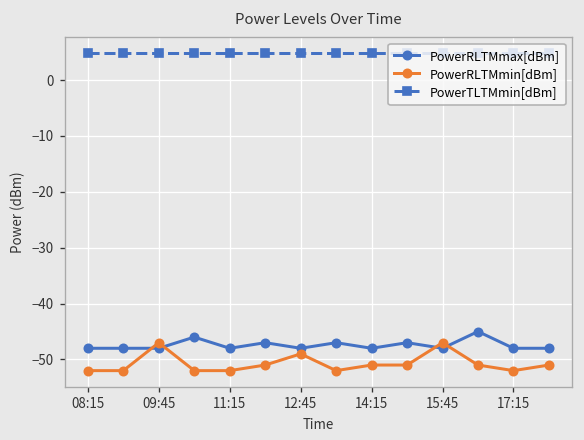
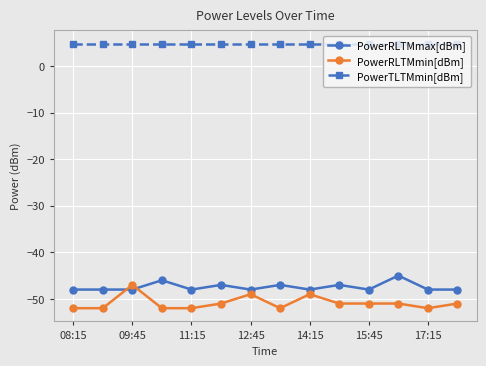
  {
    "PowerRLTMmin[dBm]": {
      "08:15": -52,
      "09:45": -47,
      "11:15": -52,
      "12:45": -49,
-     "14:15": -51,
-     "15:45": -47,
+     "14:15": -49,
+     "15:45": -51,
      "17:15": -52
    }
  }
